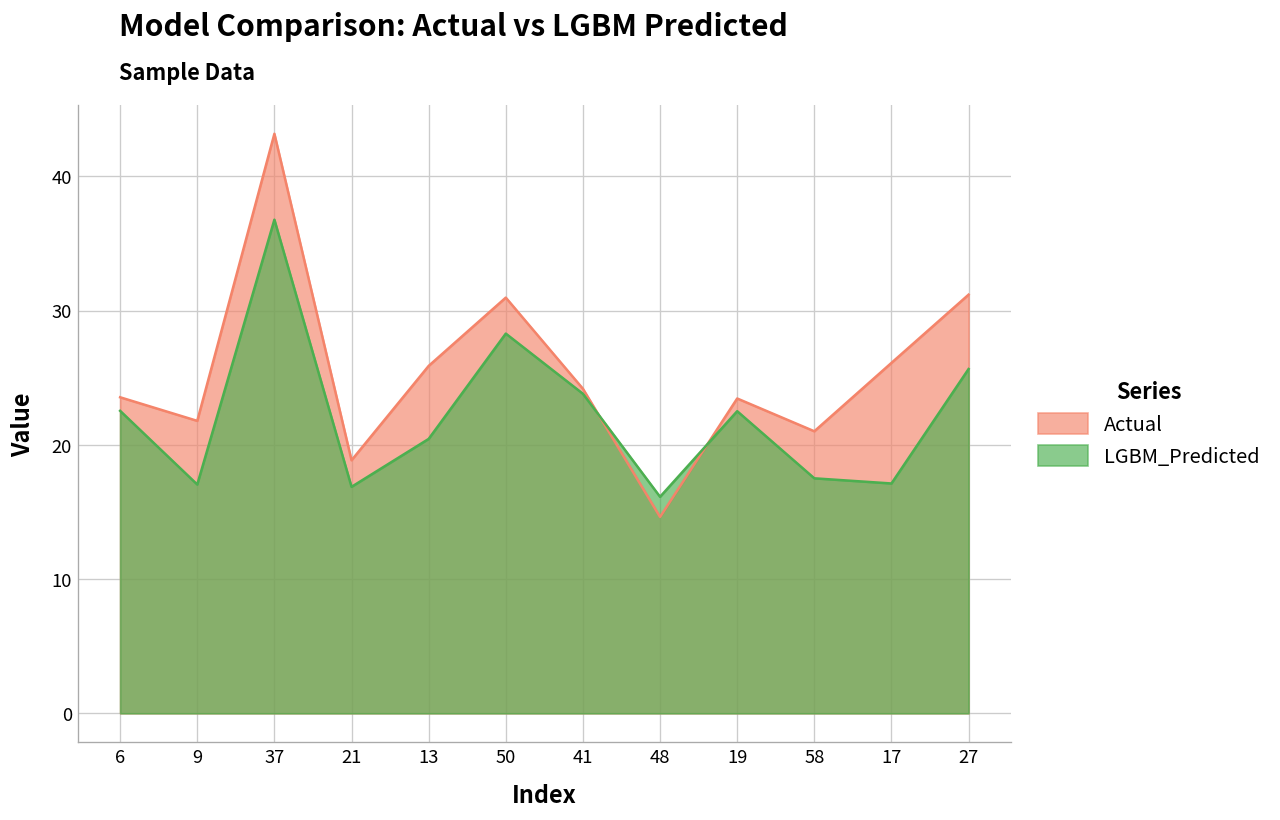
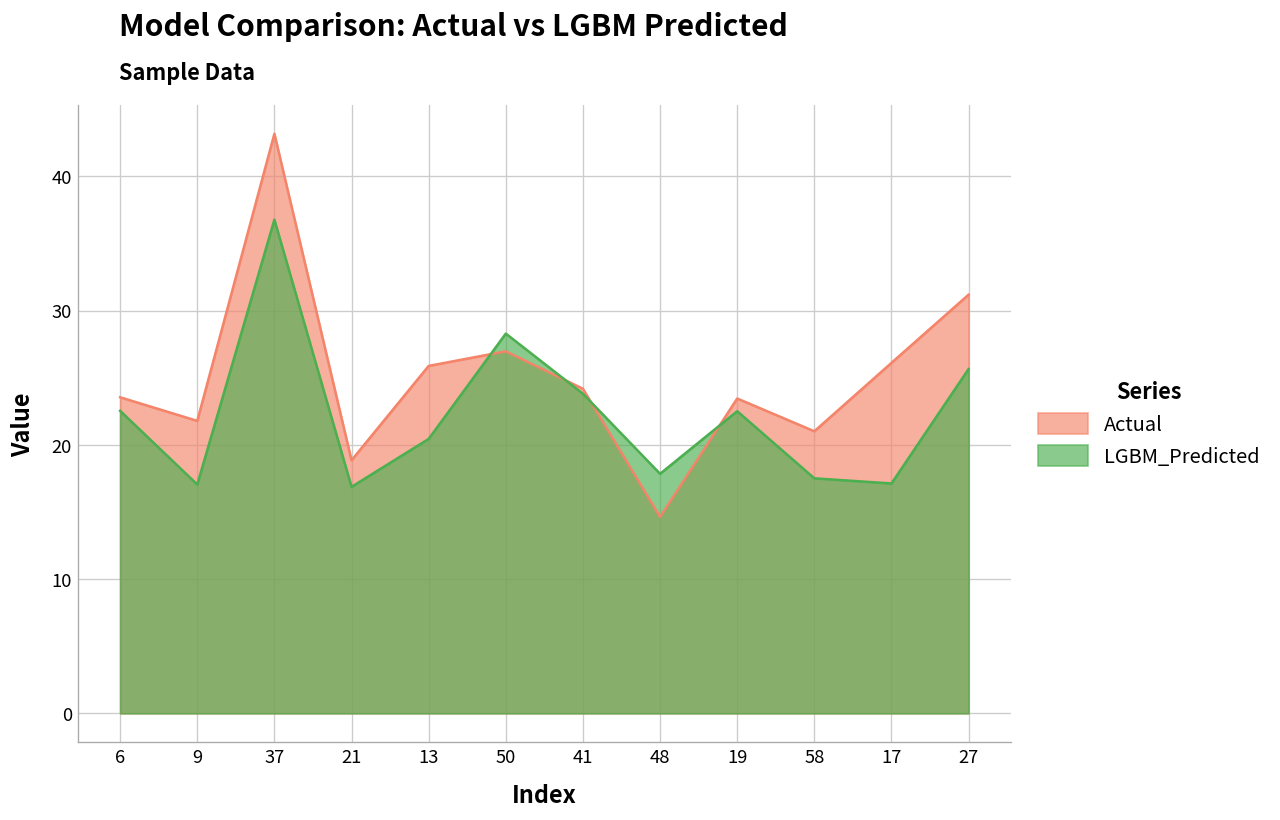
  {
    "Actual": {
      "6": 23.5,
      "9": 21.8,
      "37": 43.2,
      "21": 18.9,
      "13": 25.9,
-     "50": 31.0,
+     "50": 27.0,
      "41": 24.2,
      "48": 14.6,
      "19": 23.5,
      "58": 21.0,
      "17": 26.1,
      "27": 31.2
    },
    "LGBM_Predicted": {
      "6": 22.5,
      "9": 17.0,
      "37": 36.8,
      "21": 16.9,
      "13": 20.4,
      "50": 28.3,
      "41": 23.8,
-     "48": 16.1,
+     "48": 17.8,
      "19": 22.5,
      "58": 17.5,
      "17": 17.1,
      "27": 25.7
    }
  }
